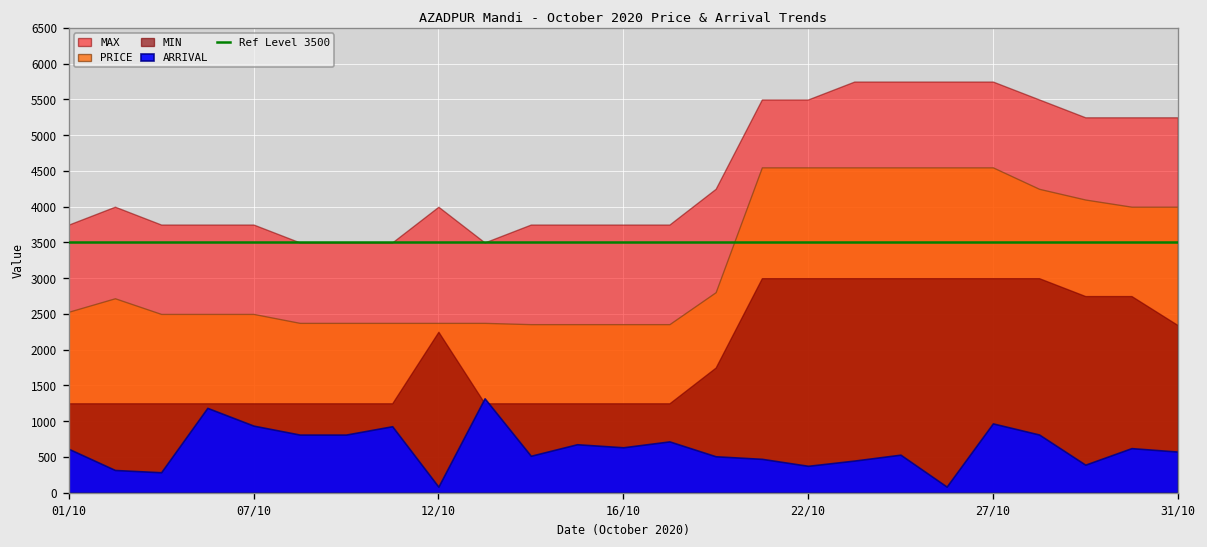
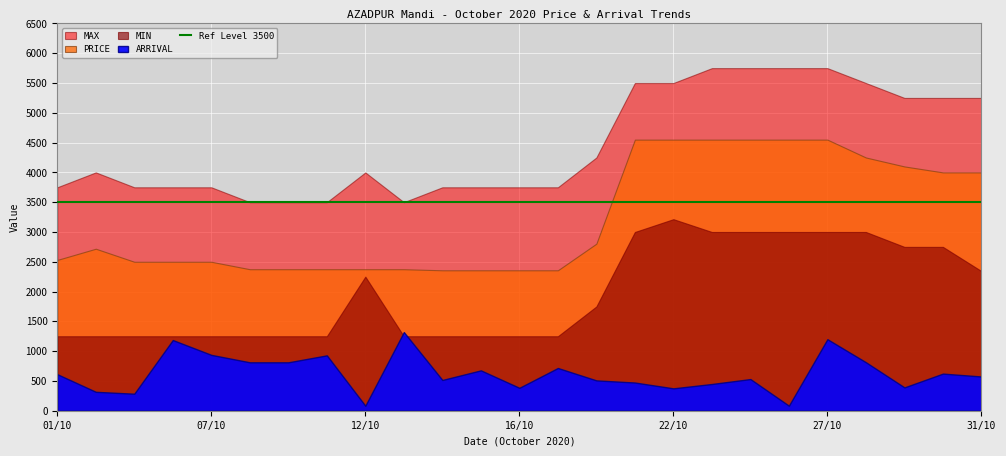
  {
    "MAX": {
      "01/10": 3800,
      "07/10": 3800,
      "12/10": 4000,
      "16/10": 3800,
      "22/10": 5500,
      "27/10": 5800,
      "31/10": 5300
    },
    "PRICE": {
      "01/10": 2500,
      "07/10": 2500,
      "12/10": 2400,
      "16/10": 2400,
      "22/10": 4600,
      "27/10": 4600,
      "31/10": 4000
    },
    "MIN": {
      "01/10": 1300,
      "07/10": 1300,
      "12/10": 2300,
      "16/10": 1300,
-     "22/10": 3000,
+     "22/10": 3200,
      "27/10": 3000,
      "31/10": 2300
    },
    "ARRIVAL": {
      "01/10": 600,
      "07/10": 900,
      "12/10": 100,
-     "16/10": 600,
+     "16/10": 400,
      "22/10": 400,
-     "27/10": 1000,
+     "27/10": 1200,
      "31/10": 600
    }
  }
